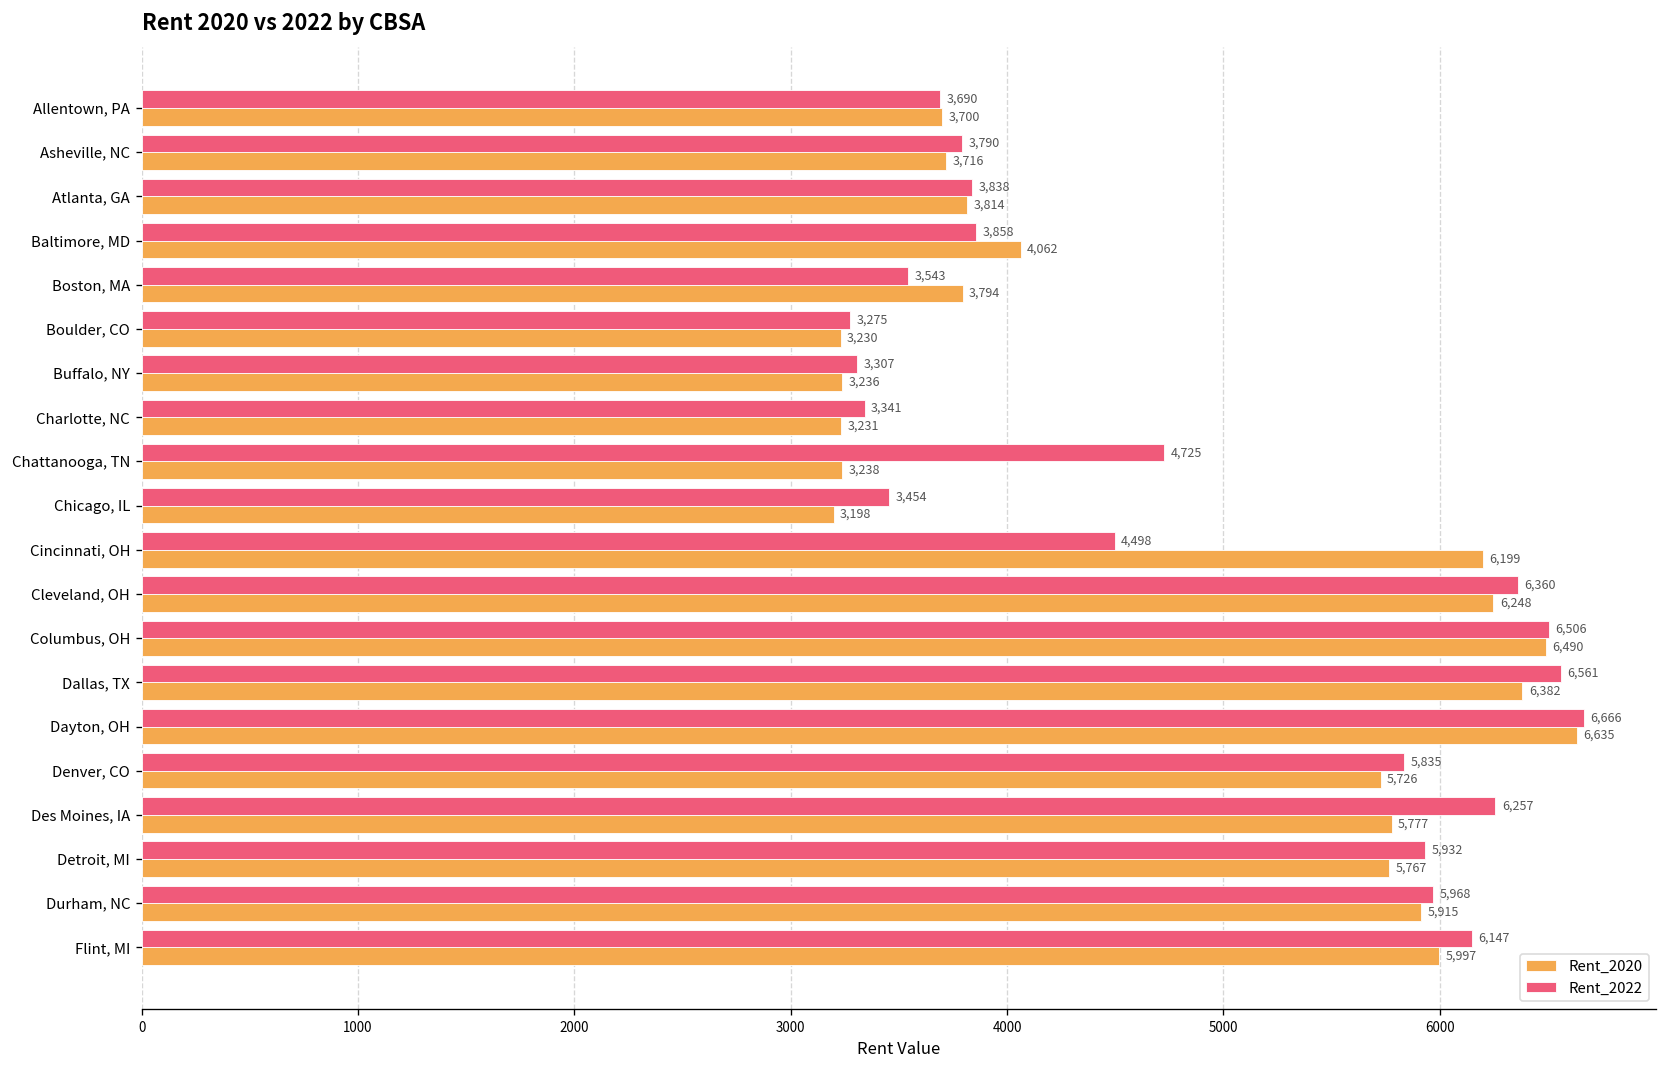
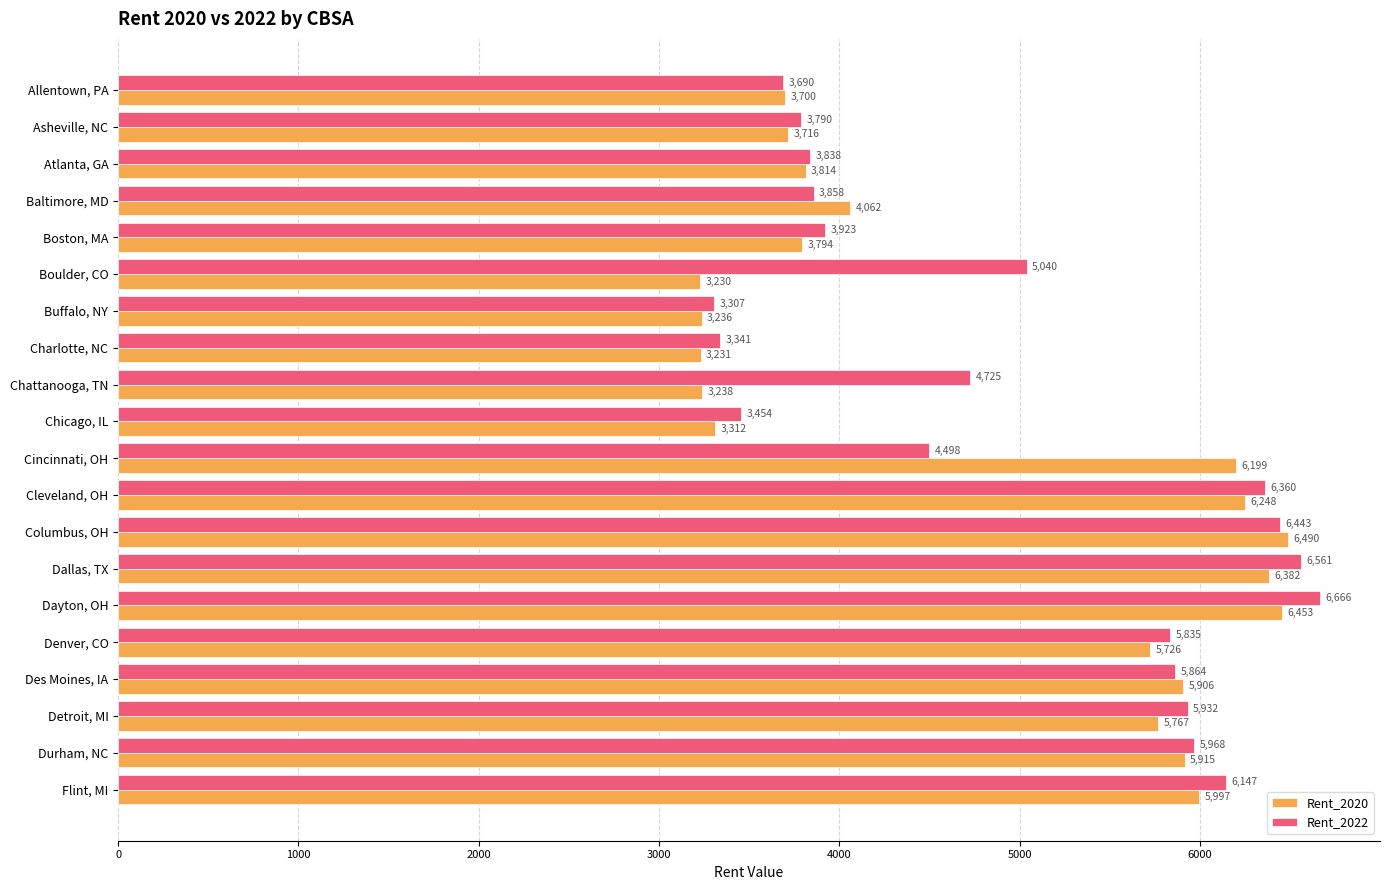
  {
    "Rent_2020": {
      "Allentown, PA": "3,700",
      "Asheville, NC": "3,716",
      "Atlanta, GA": "3,814",
      "Baltimore, MD": "4,062",
      "Boston, MA": "3,794",
      "Boulder, CO": "3,230",
      "Buffalo, NY": "3,236",
      "Charlotte, NC": "3,231",
      "Chattanooga, TN": "3,238",
-     "Chicago, IL": "3,198",
+     "Chicago, IL": "3,312",
      "Cincinnati, OH": "6,199",
      "Cleveland, OH": "6,248",
      "Columbus, OH": "6,490",
      "Dallas, TX": "6,382",
-     "Dayton, OH": "6,635",
+     "Dayton, OH": "6,453",
      "Denver, CO": "5,726",
-     "Des Moines, IA": "5,777",
+     "Des Moines, IA": "5,906",
      "Detroit, MI": "5,767",
      "Durham, NC": "5,915",
      "Flint, MI": "5,997"
    },
    "Rent_2022": {
      "Allentown, PA": "3,690",
      "Asheville, NC": "3,790",
      "Atlanta, GA": "3,838",
      "Baltimore, MD": "3,858",
-     "Boston, MA": "3,543",
-     "Boulder, CO": "3,275",
+     "Boston, MA": "3,923",
+     "Boulder, CO": "5,040",
      "Buffalo, NY": "3,307",
      "Charlotte, NC": "3,341",
      "Chattanooga, TN": "4,725",
      "Chicago, IL": "3,454",
      "Cincinnati, OH": "4,498",
      "Cleveland, OH": "6,360",
-     "Columbus, OH": "6,506",
+     "Columbus, OH": "6,443",
      "Dallas, TX": "6,561",
      "Dayton, OH": "6,666",
      "Denver, CO": "5,835",
-     "Des Moines, IA": "6,257",
+     "Des Moines, IA": "5,864",
      "Detroit, MI": "5,932",
      "Durham, NC": "5,968",
      "Flint, MI": "6,147"
    }
  }
